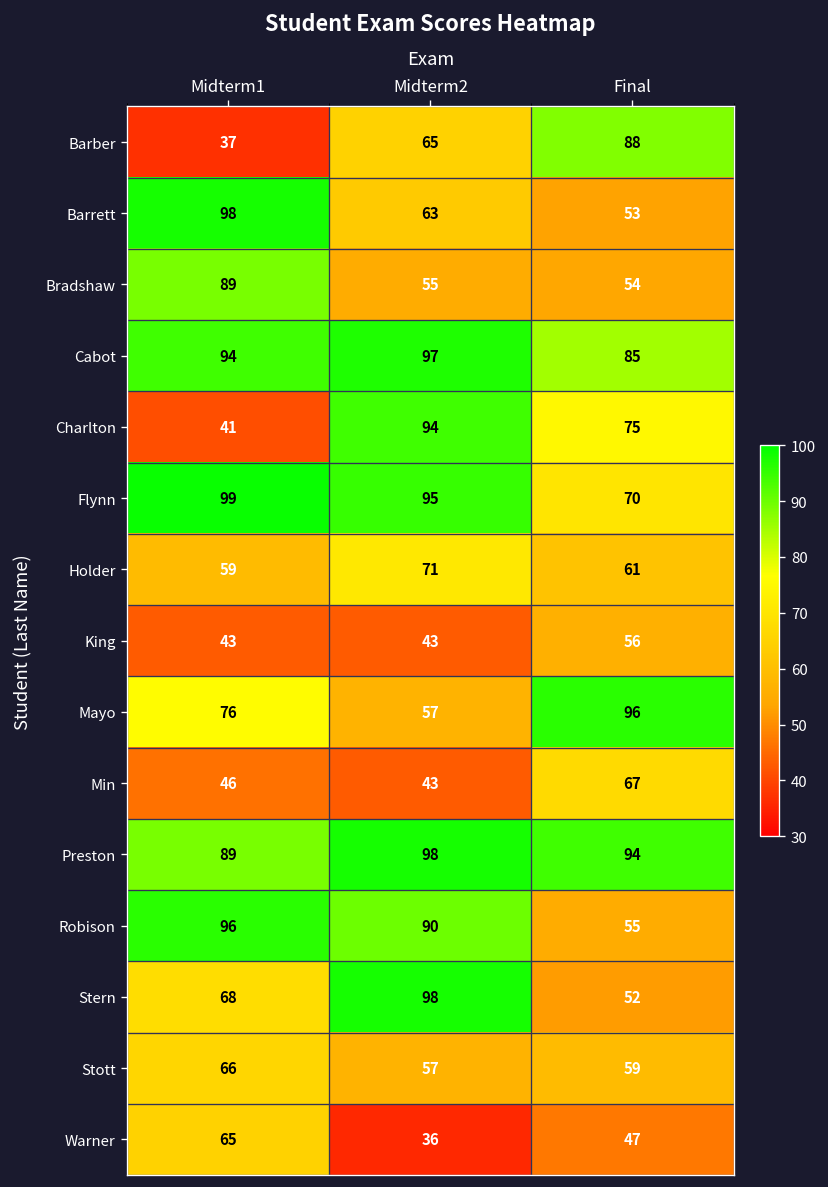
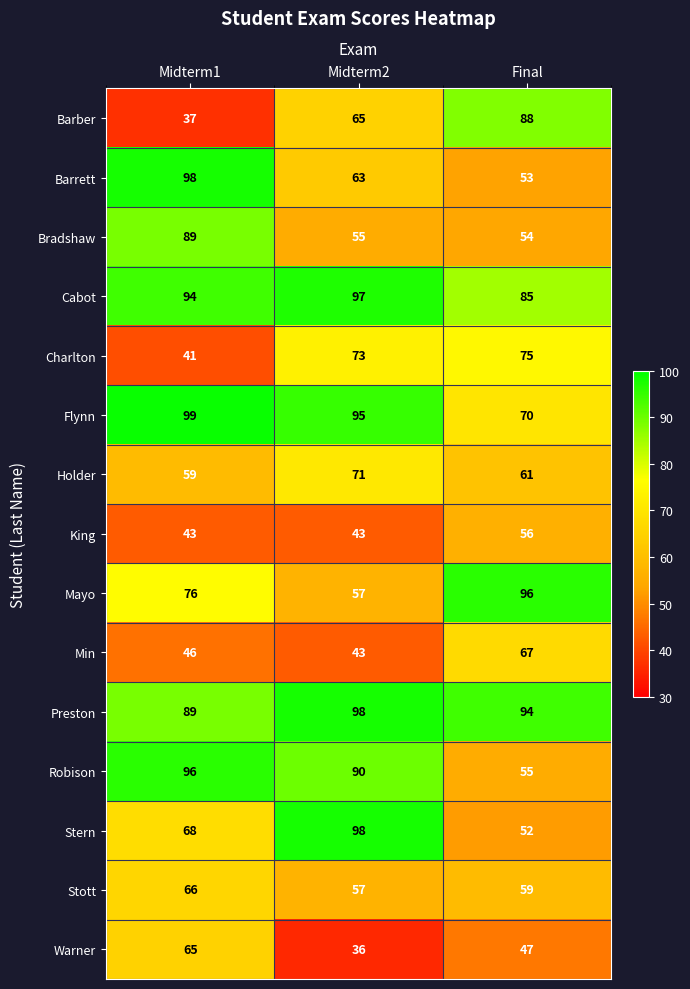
  {
    "Barber": {
      "Midterm1": 37,
      "Midterm2": 65,
      "Final": 88
    },
    "Barrett": {
      "Midterm1": 98,
      "Midterm2": 63,
      "Final": 53
    },
    "Bradshaw": {
      "Midterm1": 89,
      "Midterm2": 55,
      "Final": 54
    },
    "Cabot": {
      "Midterm1": 94,
      "Midterm2": 97,
      "Final": 85
    },
    "Charlton": {
      "Midterm1": 41,
-     "Midterm2": 94,
+     "Midterm2": 73,
      "Final": 75
    },
    "Flynn": {
      "Midterm1": 99,
      "Midterm2": 95,
      "Final": 70
    },
    "Holder": {
      "Midterm1": 59,
      "Midterm2": 71,
      "Final": 61
    },
    "King": {
      "Midterm1": 43,
      "Midterm2": 43,
      "Final": 56
    },
    "Mayo": {
      "Midterm1": 76,
      "Midterm2": 57,
      "Final": 96
    },
    "Min": {
      "Midterm1": 46,
      "Midterm2": 43,
      "Final": 67
    },
    "Preston": {
      "Midterm1": 89,
      "Midterm2": 98,
      "Final": 94
    },
    "Robison": {
      "Midterm1": 96,
      "Midterm2": 90,
      "Final": 55
    },
    "Stern": {
      "Midterm1": 68,
      "Midterm2": 98,
      "Final": 52
    },
    "Stott": {
      "Midterm1": 66,
      "Midterm2": 57,
      "Final": 59
    },
    "Warner": {
      "Midterm1": 65,
      "Midterm2": 36,
      "Final": 47
    }
  }
